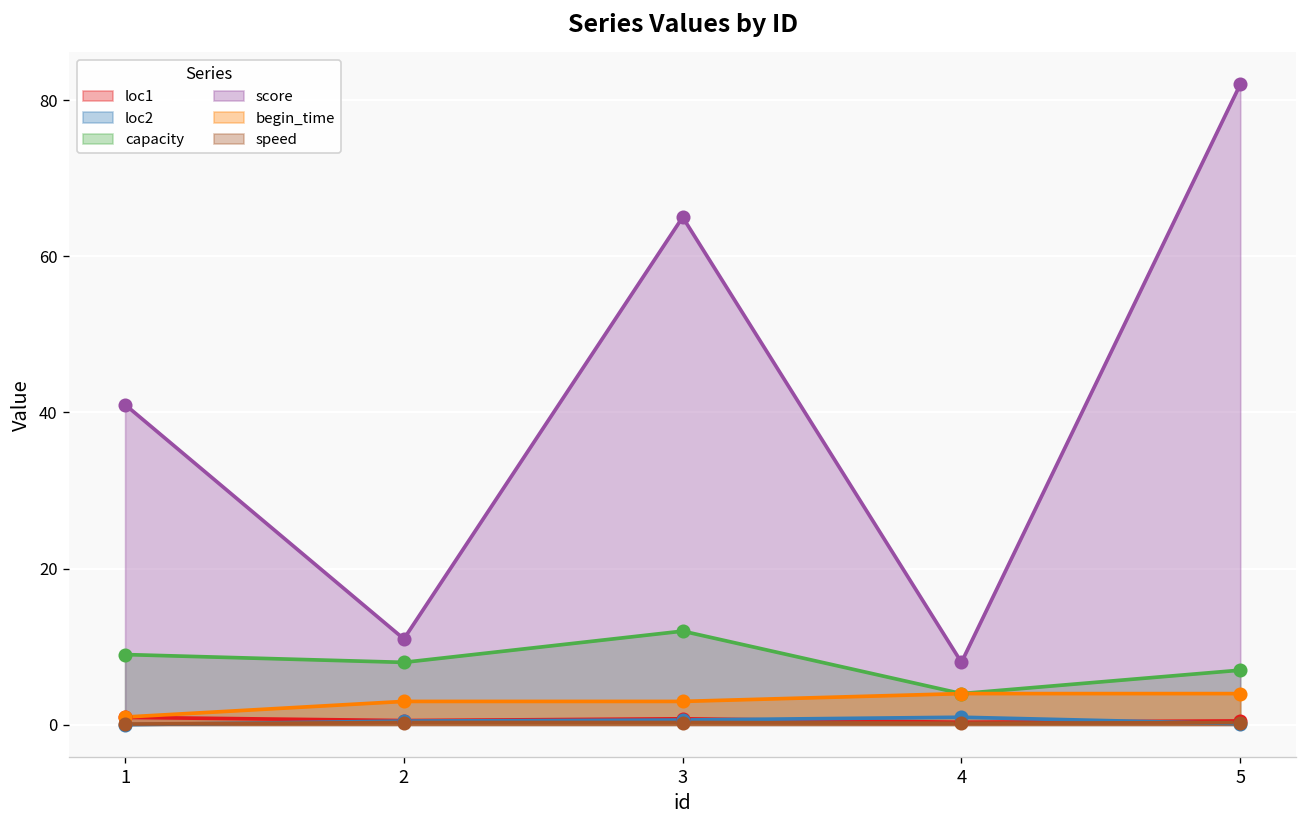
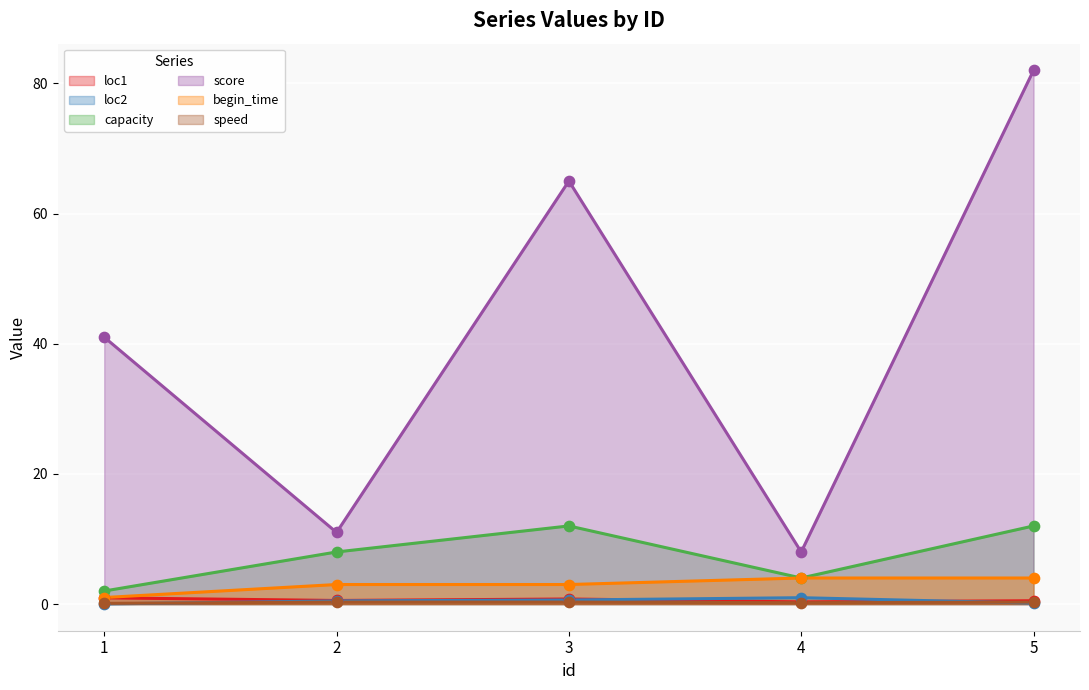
  {
    "capacity": {
-     "1": 9,
+     "1": 2,
      "2": 8,
      "3": 12,
-     "5": 7
+     "5": 12
    }
  }
